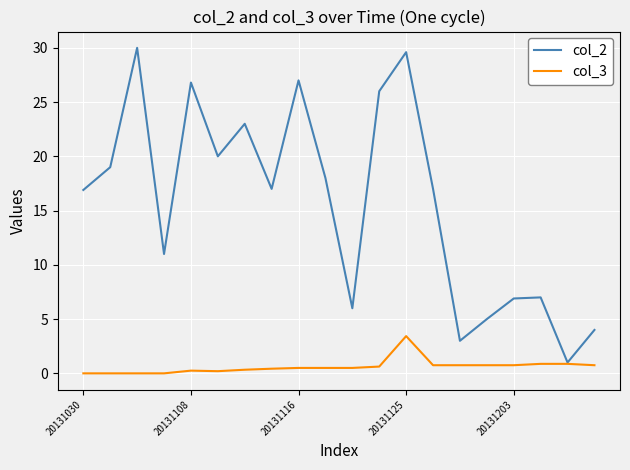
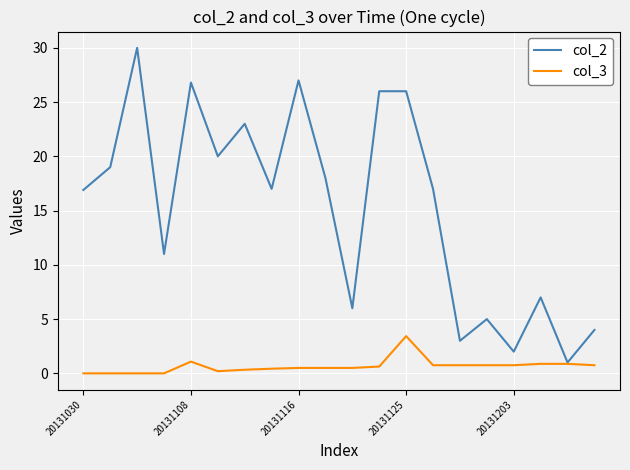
  {
    "col_2": {
      "20131030": 16.9,
      "20131108": 26.8,
      "20131116": 27.0,
-     "20131125": 29.6,
-     "20131203": 6.9
+     "20131125": 26.0,
+     "20131203": 2.0
    },
    "col_3": {
      "20131030": 0.0,
-     "20131108": 0.3,
+     "20131108": 1.1,
      "20131116": 0.5,
      "20131125": 3.4,
      "20131203": 0.8
    }
  }
